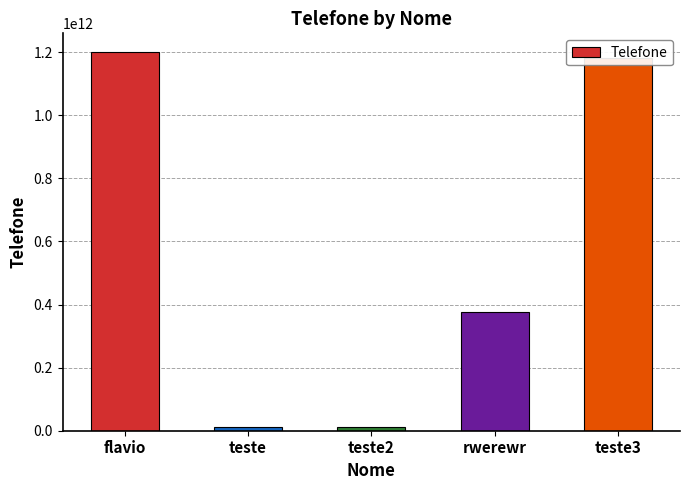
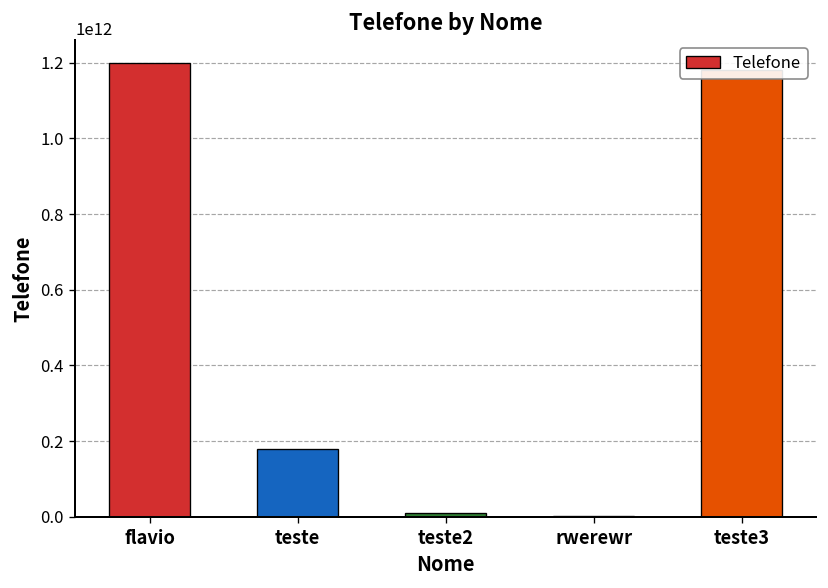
  {
    "flavio": 1200000000000,
-   "teste": 10000000000,
+   "teste": 180000000000,
    "teste2": 10000000000,
-   "rwerewr": 380000000000
+   "rwerewr": 0
  }
